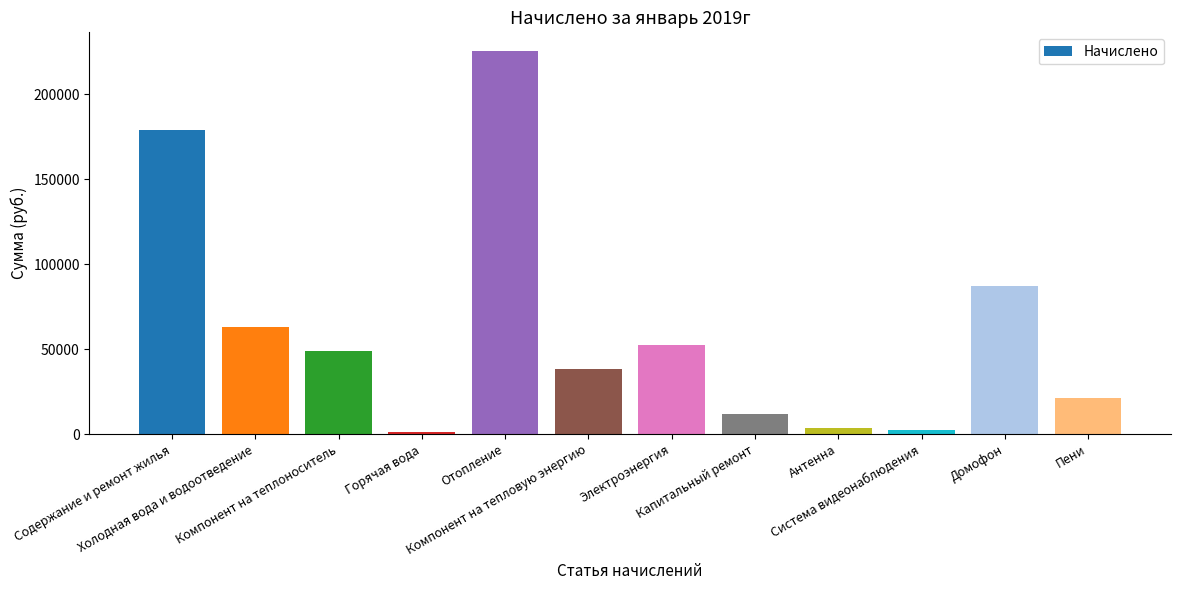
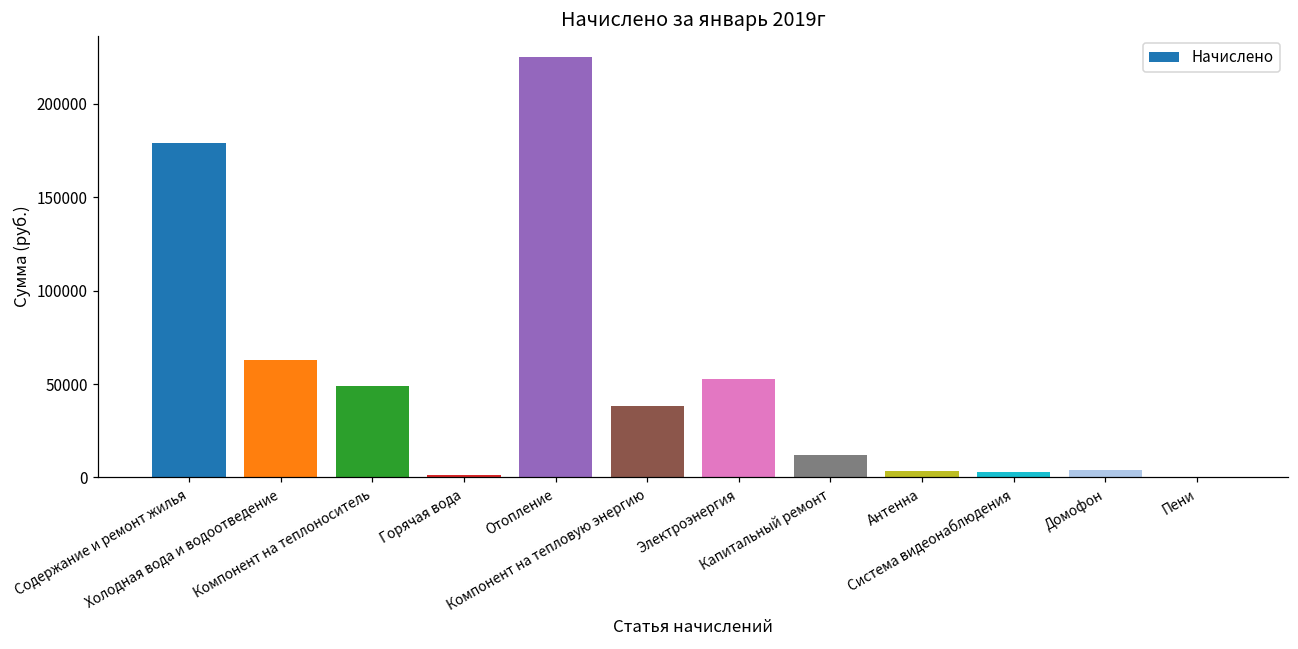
  {
    "Содержание и ремонт жилья": 179000,
    "Холодная вода и водоотведение": 63000,
    "Компонент на теплоноситель": 49000,
    "Отопление": 225000,
    "Компонент на тепловую энергию": 38000,
    "Электроэнергия": 53000,
    "Капитальный ремонт": 12000,
    "Антенна": 3000,
    "Система видеонаблюдения": 3000,
-   "Домофон": 87000,
-   "Пени": 21000
+   "Домофон": 4000,
+   "Пени": 0
  }
